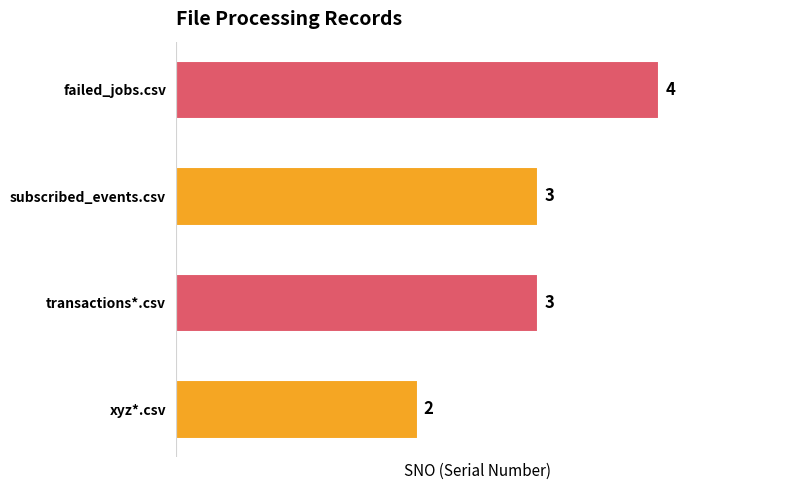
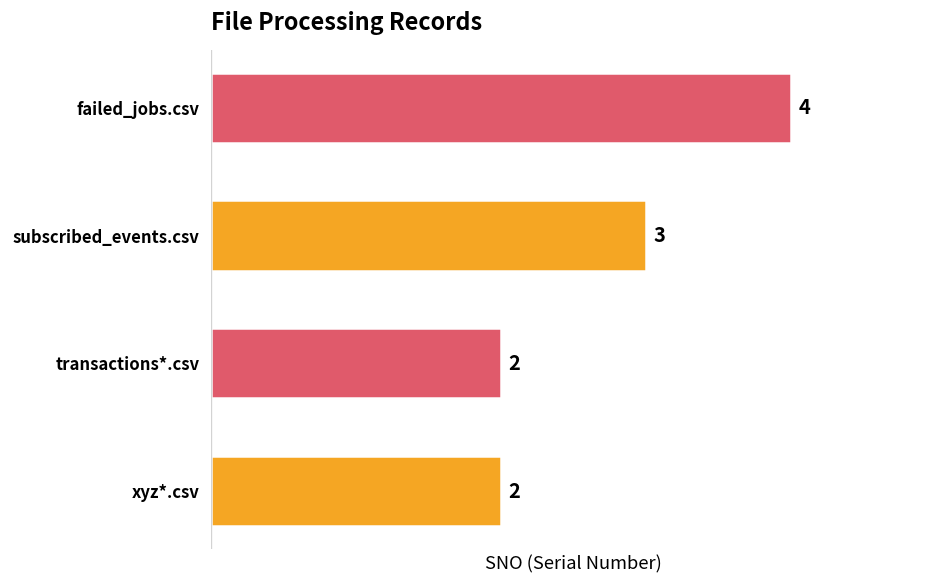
  {
    "failed_jobs.csv": 4,
    "subscribed_events.csv": 3,
-   "transactions*.csv": 3,
+   "transactions*.csv": 2,
    "xyz*.csv": 2
  }
